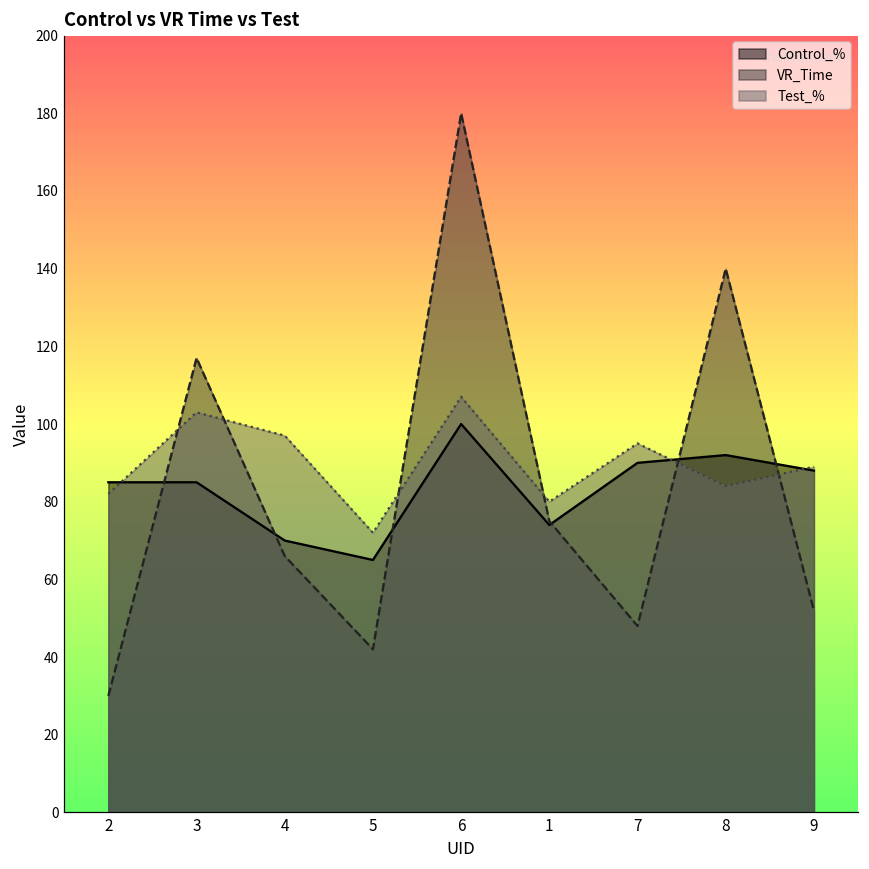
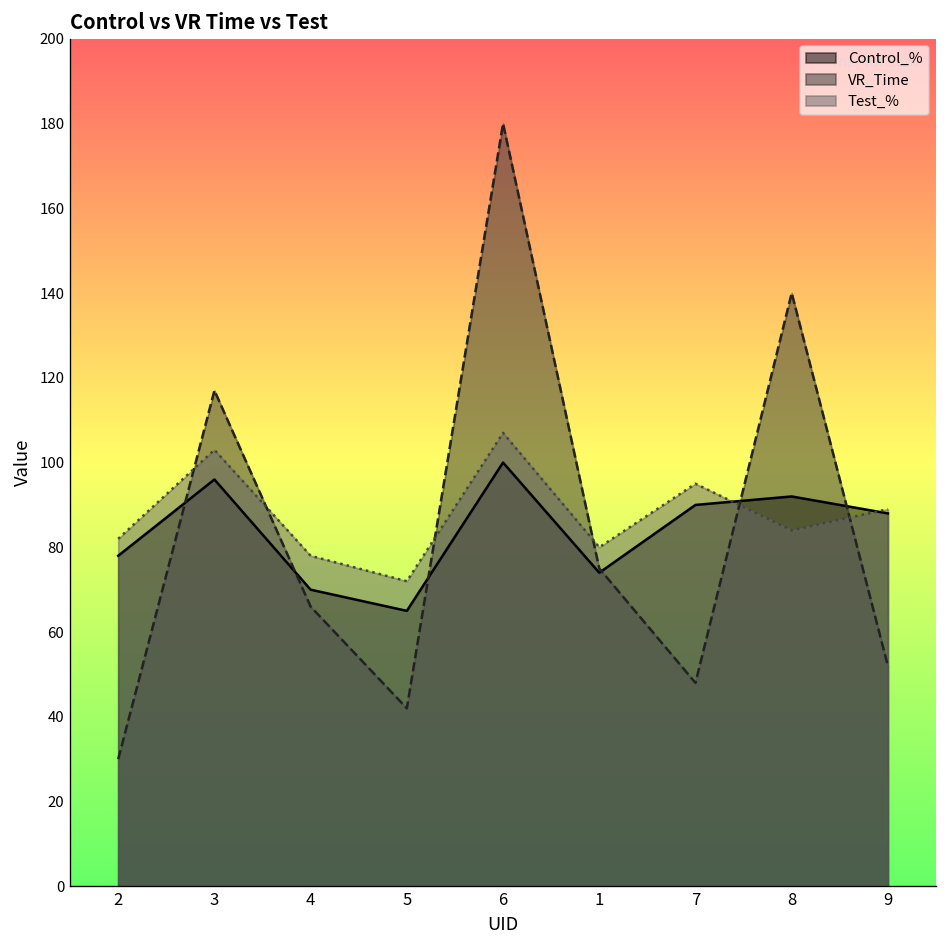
  {
    "Control_%": {
-     "2": 85,
-     "3": 85,
+     "2": 78,
+     "3": 96,
      "4": 70,
      "5": 65,
      "6": 100,
      "1": 74,
      "7": 90,
      "8": 92,
      "9": 88
    },
    "VR_Time": {
      "2": 30,
      "3": 117,
      "4": 66,
      "5": 42,
      "6": 180,
      "1": 75,
      "7": 48,
      "8": 140,
      "9": 52
    },
    "Test_%": {
      "2": 82,
      "3": 103,
-     "4": 97,
+     "4": 78,
      "5": 72,
      "6": 107,
      "1": 80,
      "7": 95,
      "8": 84,
      "9": 89
    }
  }
